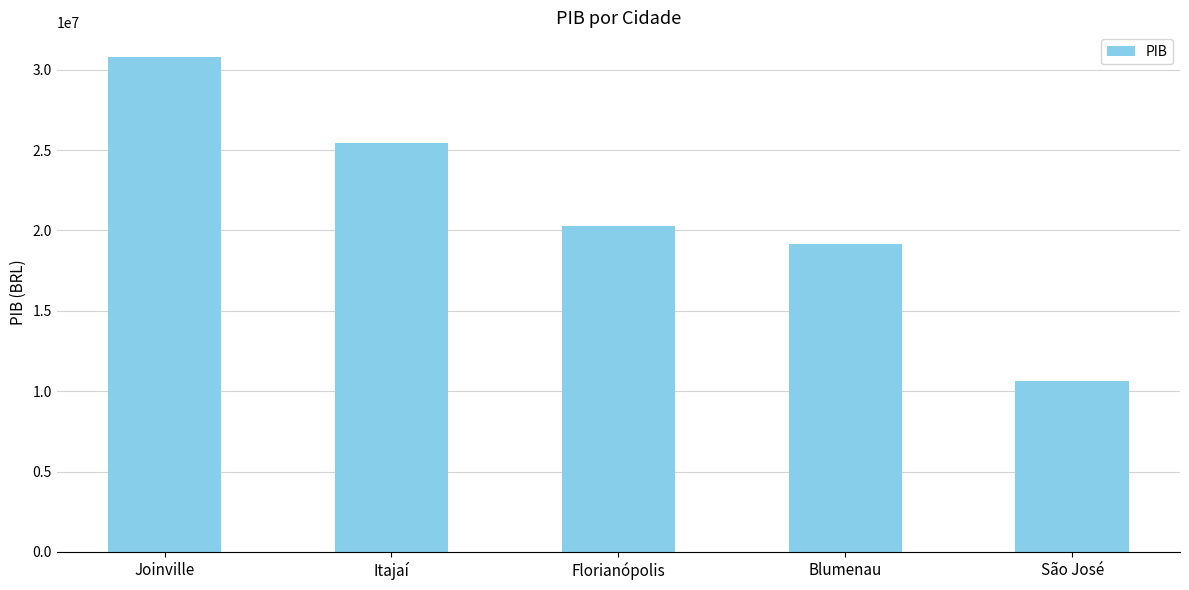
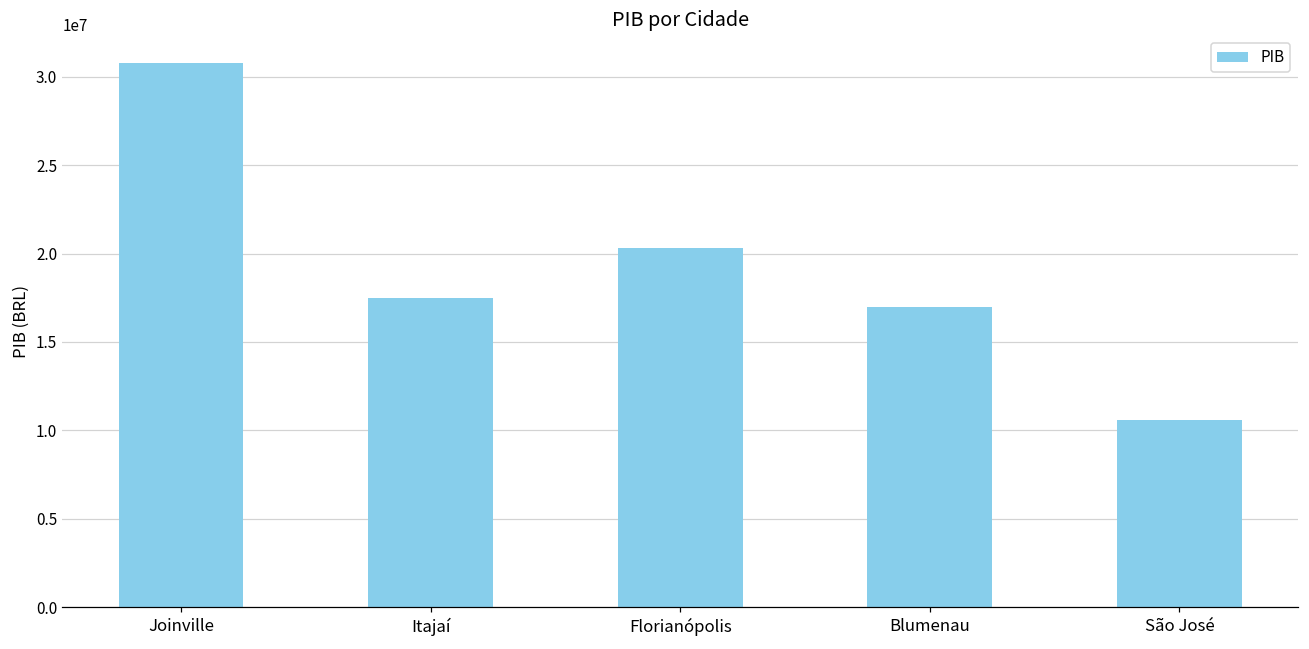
  {
    "Joinville": 30800000,
-   "Itajaí": 25400000,
+   "Itajaí": 17500000,
    "Florianópolis": 20300000,
-   "Blumenau": 19100000,
+   "Blumenau": 17000000,
    "São José": 10600000
  }
